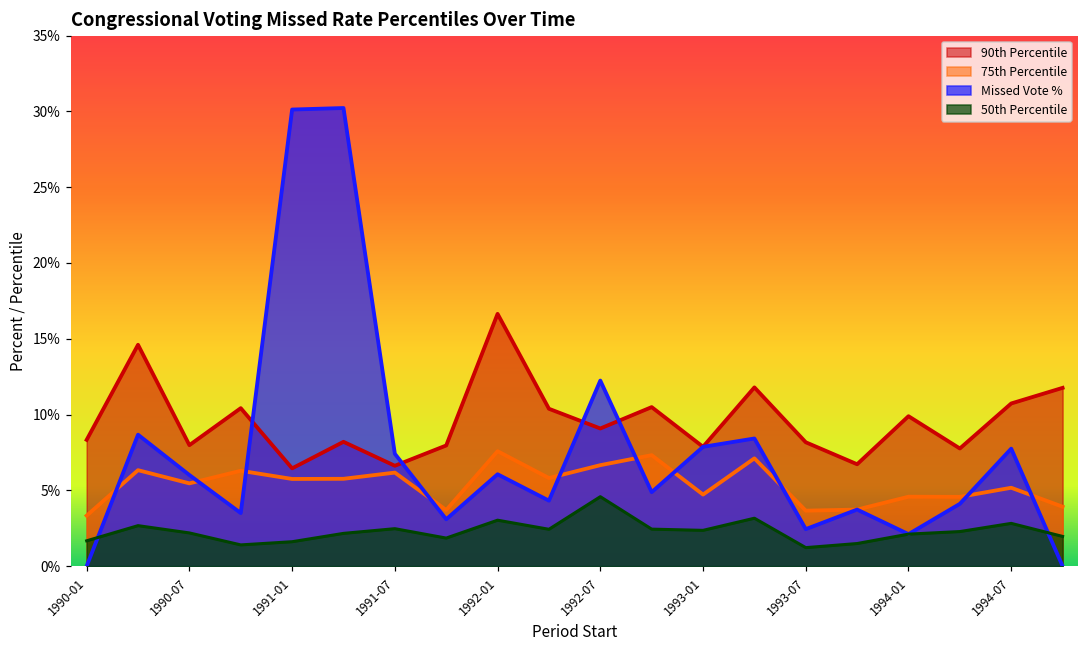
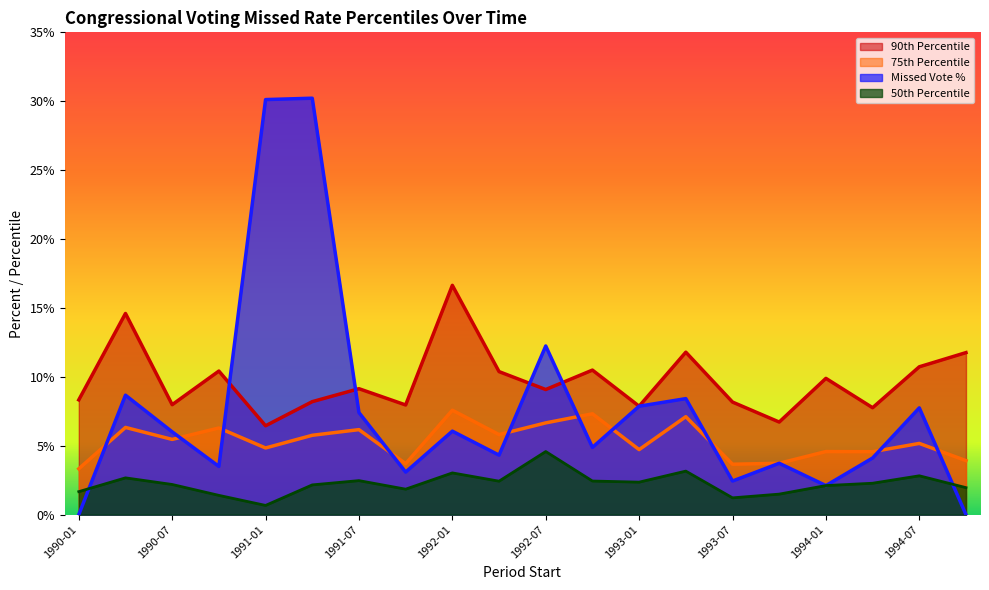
  {
    "90th Percentile": {
      "1990-01": "8.3%",
      "1990-07": "8.0%",
      "1991-01": "6.5%",
-     "1991-07": "6.6%",
+     "1991-07": "9.1%",
      "1992-01": "16.6%",
      "1992-07": "9.1%",
      "1993-07": "8.2%",
      "1994-01": "9.9%",
      "1994-07": "10.7%"
    },
    "75th Percentile": {
      "1990-01": "3.3%",
      "1990-07": "5.5%",
-     "1991-01": "5.8%",
+     "1991-01": "4.8%",
      "1991-07": "6.2%",
      "1992-01": "7.6%",
      "1992-07": "6.7%",
      "1993-01": "4.7%",
      "1993-07": "3.7%",
      "1994-01": "4.6%",
      "1994-07": "5.2%"
    },
    "Missed Vote %": {
      "1990-01": "0.0%",
      "1990-07": "6.0%",
      "1991-01": "30.1%",
      "1991-07": "7.4%",
      "1992-01": "6.1%",
      "1992-07": "12.2%",
      "1993-07": "2.4%",
      "1994-07": "7.8%"
    },
    "50th Percentile": {
      "1990-01": "1.7%",
      "1990-07": "2.2%",
-     "1991-01": "1.6%",
+     "1991-01": "0.7%",
      "1991-07": "2.5%",
      "1992-01": "3.0%",
      "1992-07": "4.6%",
      "1993-01": "2.4%",
      "1993-07": "1.2%",
      "1994-07": "2.8%"
    }
  }
